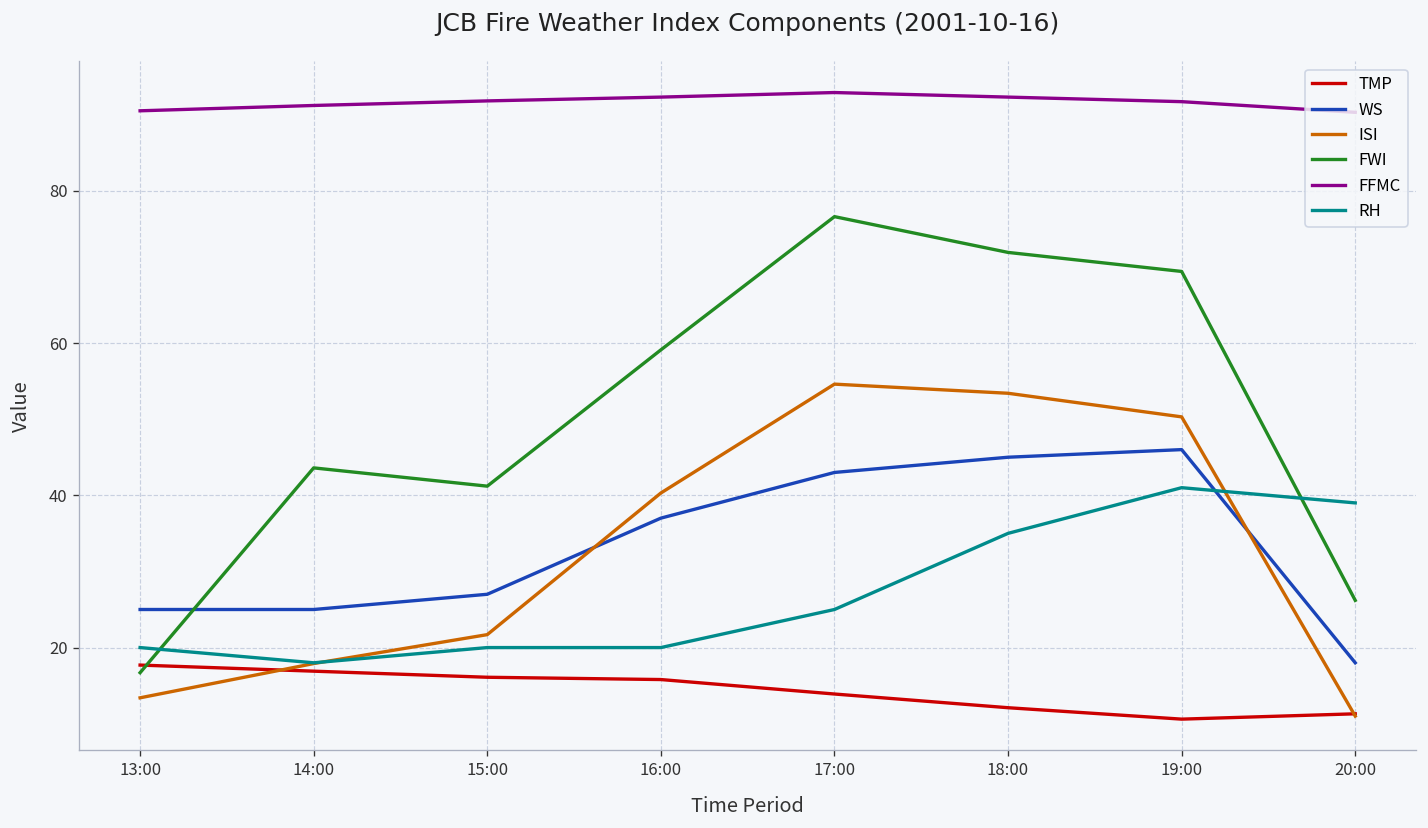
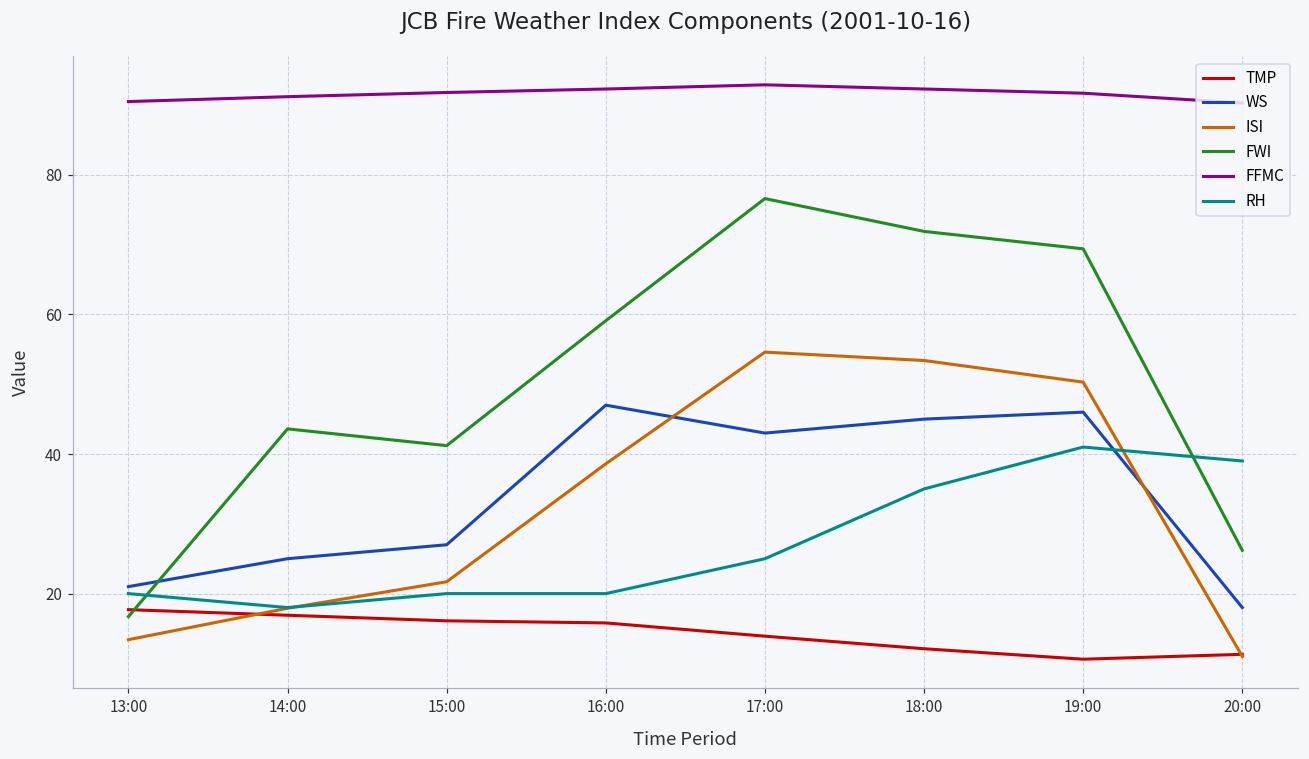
  {
    "TMP": {
      "13:00": 18,
      "14:00": 17,
      "15:00": 16,
      "16:00": 16,
      "17:00": 14,
      "18:00": 12,
      "19:00": 11
    },
    "WS": {
-     "13:00": 25,
+     "13:00": 21,
      "14:00": 25,
      "15:00": 27,
-     "16:00": 37,
+     "16:00": 47,
      "17:00": 43,
      "18:00": 45,
      "19:00": 46,
      "20:00": 18
    },
    "ISI": {
      "13:00": 13,
      "15:00": 22,
-     "16:00": 40,
+     "16:00": 39,
      "17:00": 55,
      "18:00": 53,
      "19:00": 50
    },
    "FWI": {
      "13:00": 17,
      "14:00": 44,
      "15:00": 41,
      "16:00": 59,
      "17:00": 77,
      "18:00": 72,
      "19:00": 69,
      "20:00": 26
    },
    "FFMC": {
      "13:00": 91,
      "14:00": 91,
      "15:00": 92,
      "16:00": 92,
      "17:00": 93,
      "18:00": 92,
      "19:00": 92
    },
    "RH": {
      "13:00": 20,
      "15:00": 20,
      "16:00": 20,
      "17:00": 25,
      "18:00": 35,
      "19:00": 41,
      "20:00": 39
    }
  }
